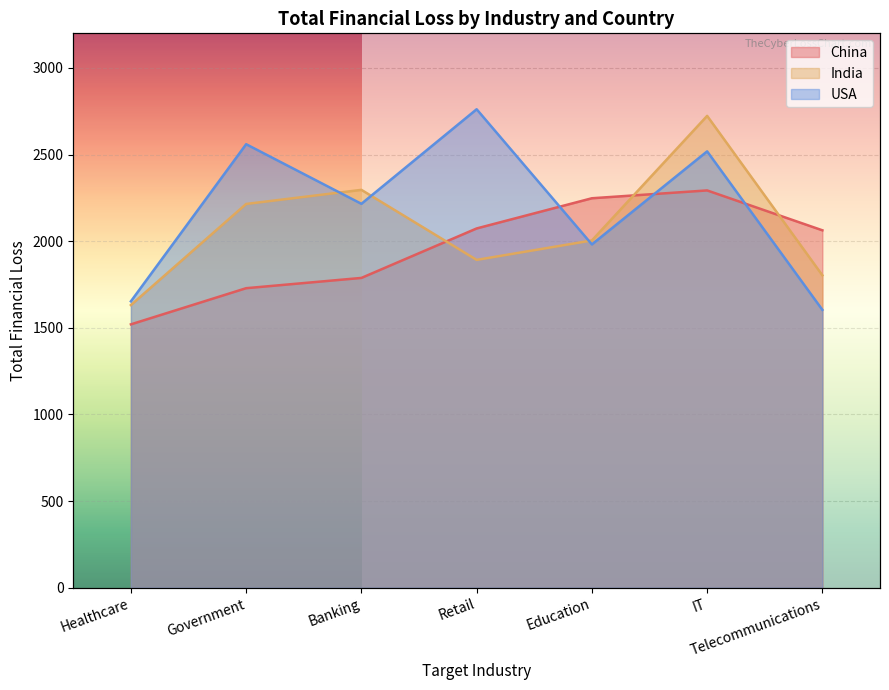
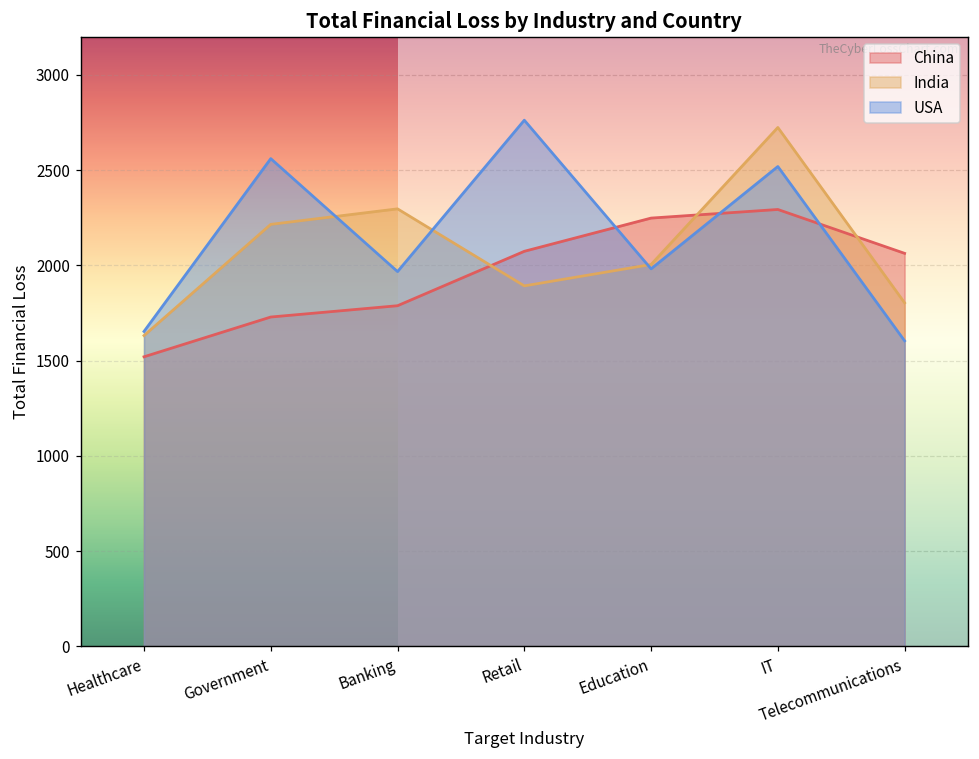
  {
    "USA": {
      "Healthcare": 1650,
      "Government": 2560,
-     "Banking": 2220,
+     "Banking": 1970,
      "Retail": 2760,
      "Education": 1980,
      "IT": 2520,
      "Telecommunications": 1600
    }
  }
